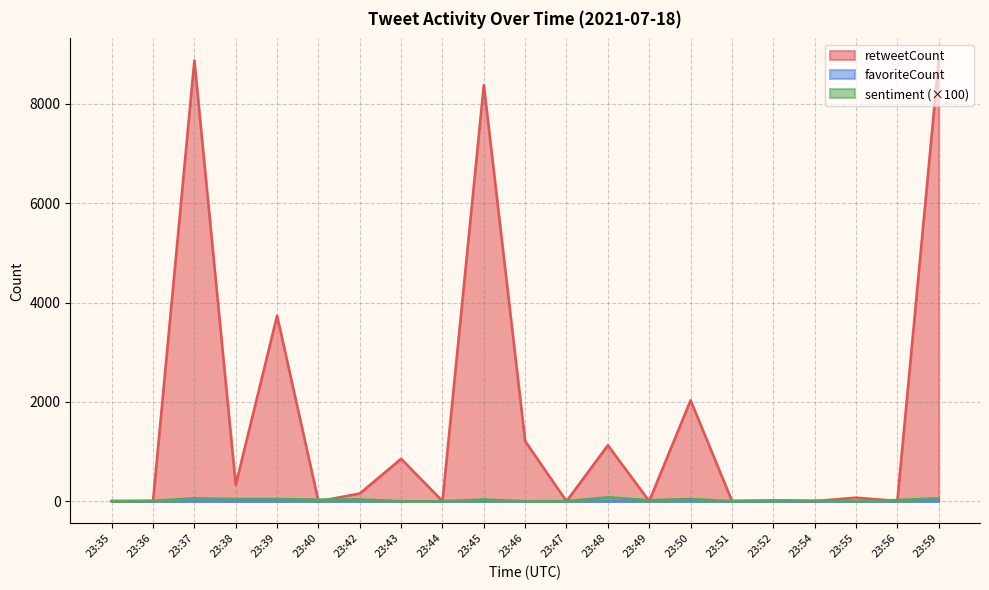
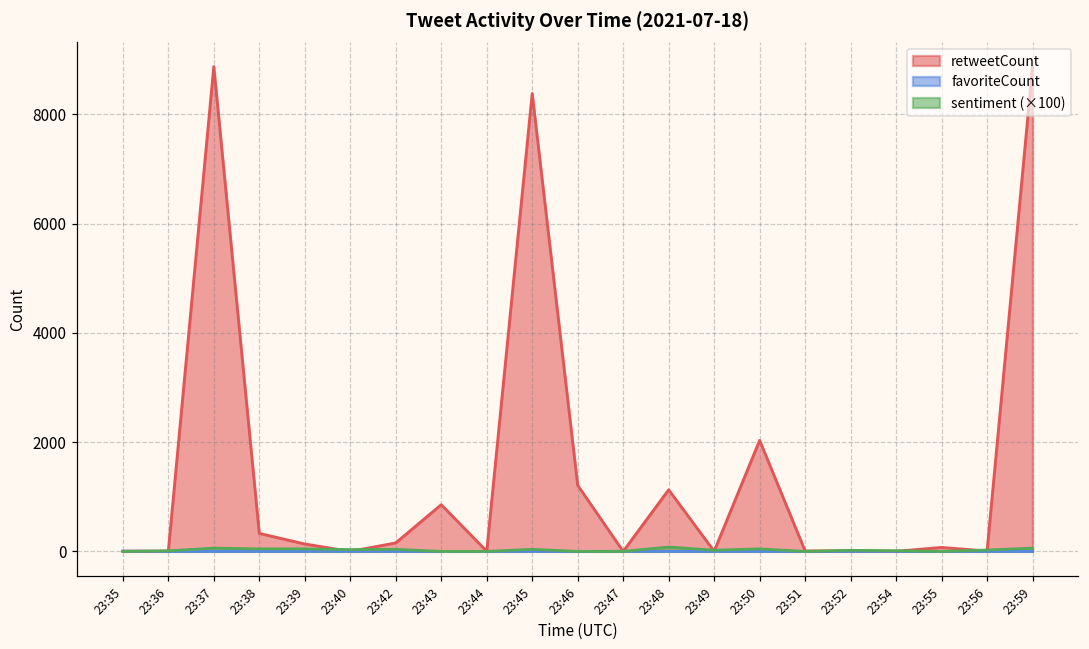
  {
    "retweetCount": {
      "23:37": 8900,
      "23:38": 300,
-     "23:39": 3700,
+     "23:39": 100,
      "23:42": 200,
      "23:43": 900,
      "23:45": 8400,
      "23:46": 1200,
      "23:48": 1100,
      "23:50": 2000,
      "23:55": 100
    },
    "favoriteCount": {
      "23:37": 0,
      "23:48": 0,
      "23:59": 0
    },
    "sentiment (×100)": {
      "23:37": 100,
      "23:48": 100,
      "23:59": 100
    }
  }
